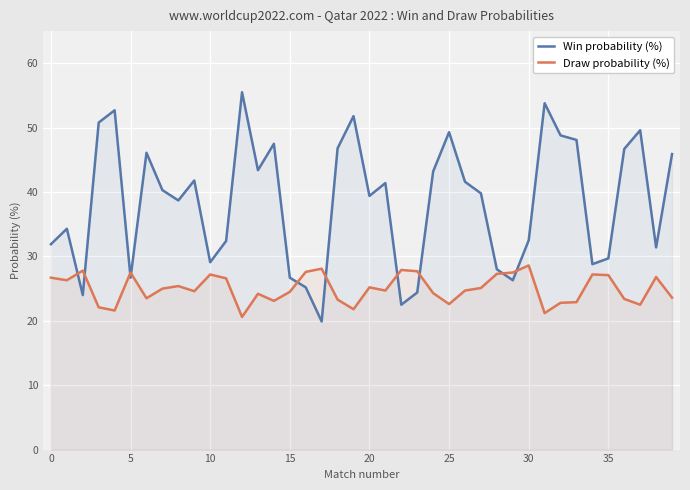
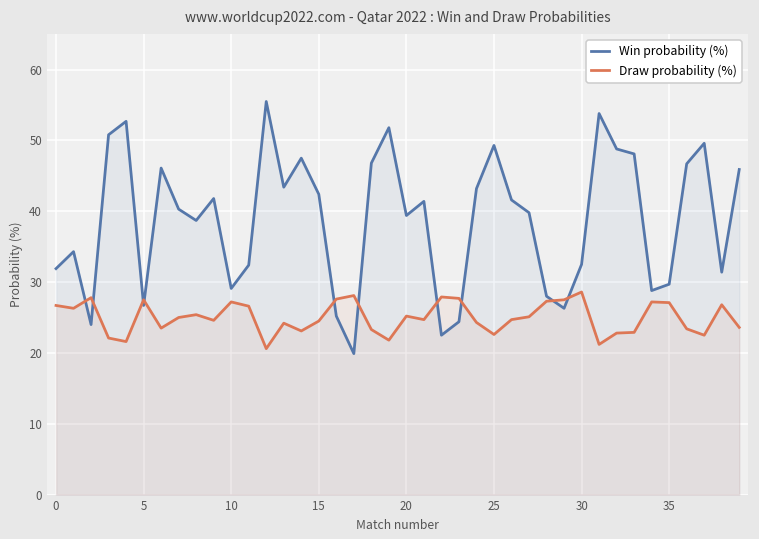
  {
    "Win probability (%)": {
      "0": 32,
      "5": 27,
      "10": 29,
-     "15": 27,
+     "15": 42,
      "20": 39,
      "25": 49,
      "30": 33,
      "35": 30
    },
    "Draw probability (%)": {
      "0": 27,
      "5": 28,
      "10": 27,
      "15": 25,
      "20": 25,
      "25": 23,
      "30": 29,
      "35": 27
    }
  }
